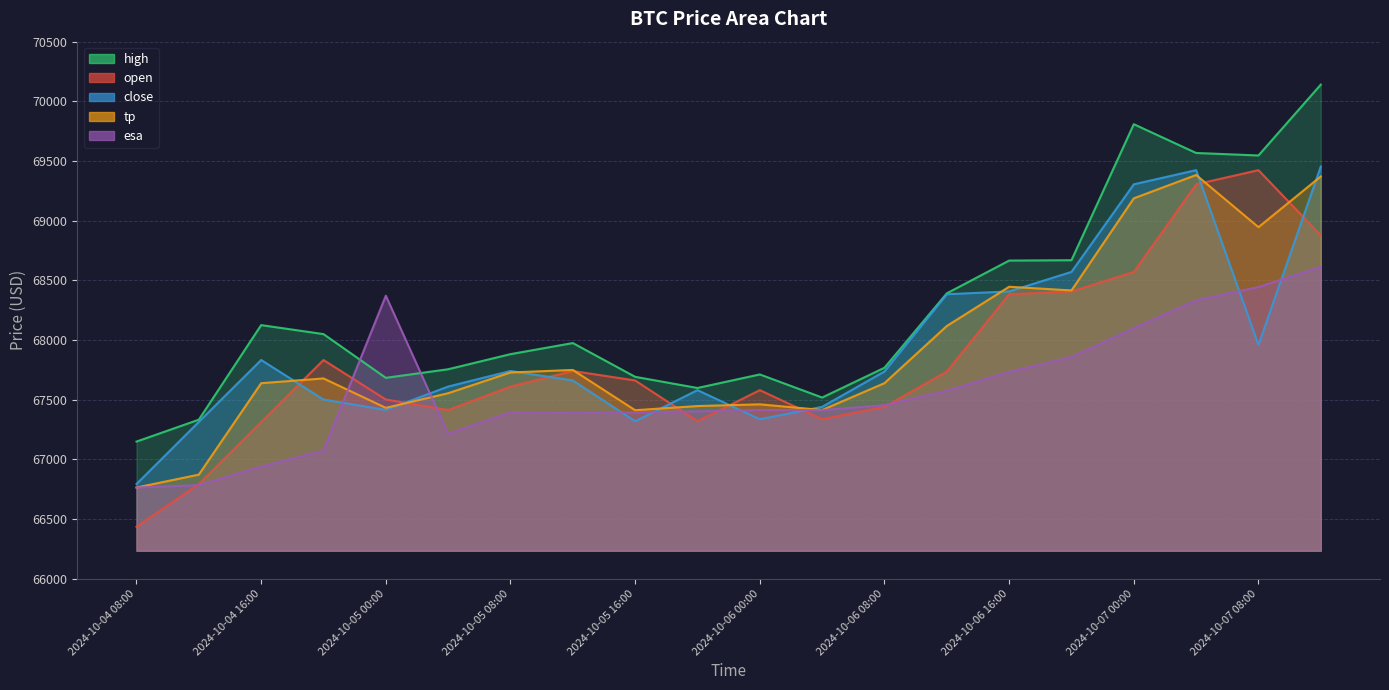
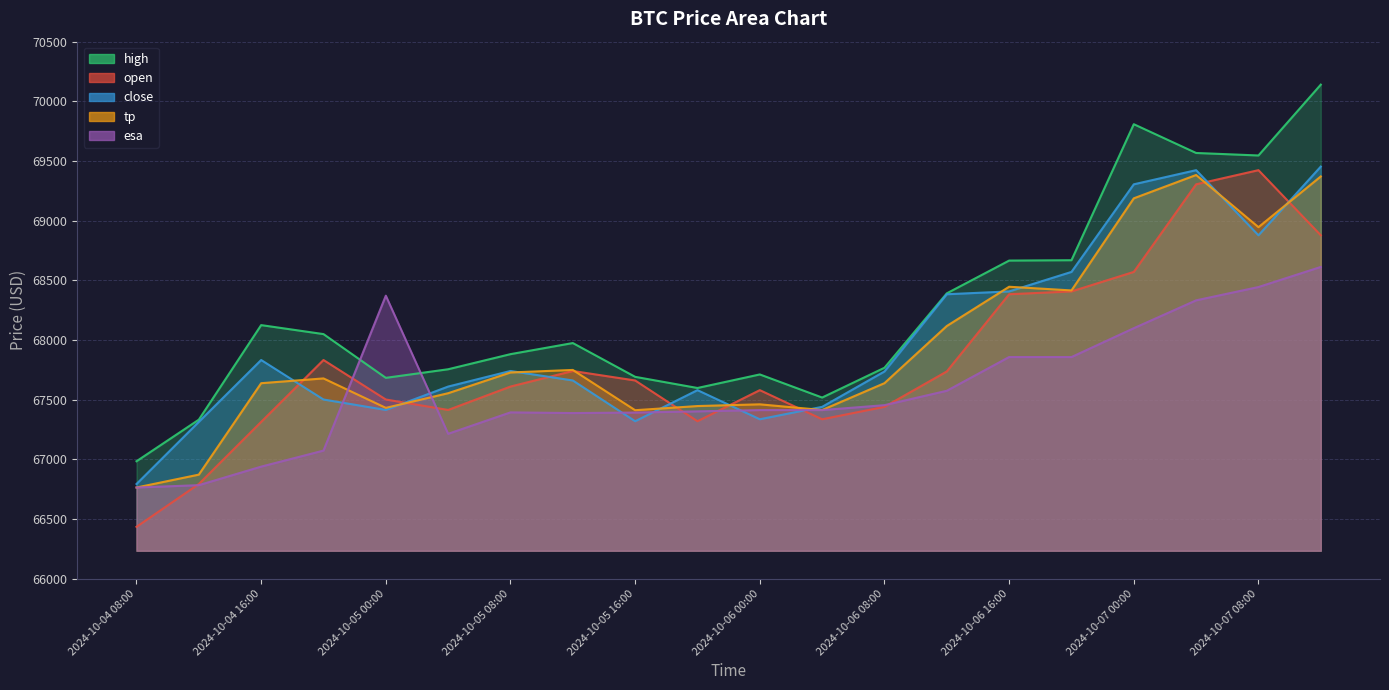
  {
    "high": {
-     "2024-10-04 08:00": 67150,
+     "2024-10-04 08:00": 66980,
      "2024-10-04 16:00": 68130,
      "2024-10-05 00:00": 67680,
      "2024-10-05 08:00": 67880,
      "2024-10-05 16:00": 67690,
      "2024-10-06 00:00": 67710,
      "2024-10-06 08:00": 67770,
      "2024-10-06 16:00": 68670,
      "2024-10-07 00:00": 69810,
      "2024-10-07 08:00": 69550
    },
    "close": {
      "2024-10-04 08:00": 66790,
      "2024-10-04 16:00": 67830,
      "2024-10-05 16:00": 67320,
      "2024-10-06 00:00": 67340,
      "2024-10-06 08:00": 67740,
      "2024-10-06 16:00": 68410,
      "2024-10-07 00:00": 69310,
-     "2024-10-07 08:00": 67960
+     "2024-10-07 08:00": 68880
    },
    "esa": {
      "2024-10-04 16:00": 66940,
      "2024-10-05 00:00": 68370,
      "2024-10-05 08:00": 67390,
      "2024-10-06 00:00": 67410,
-     "2024-10-06 16:00": 67730,
+     "2024-10-06 16:00": 67860,
      "2024-10-07 00:00": 68100,
      "2024-10-07 08:00": 68440
    }
  }
